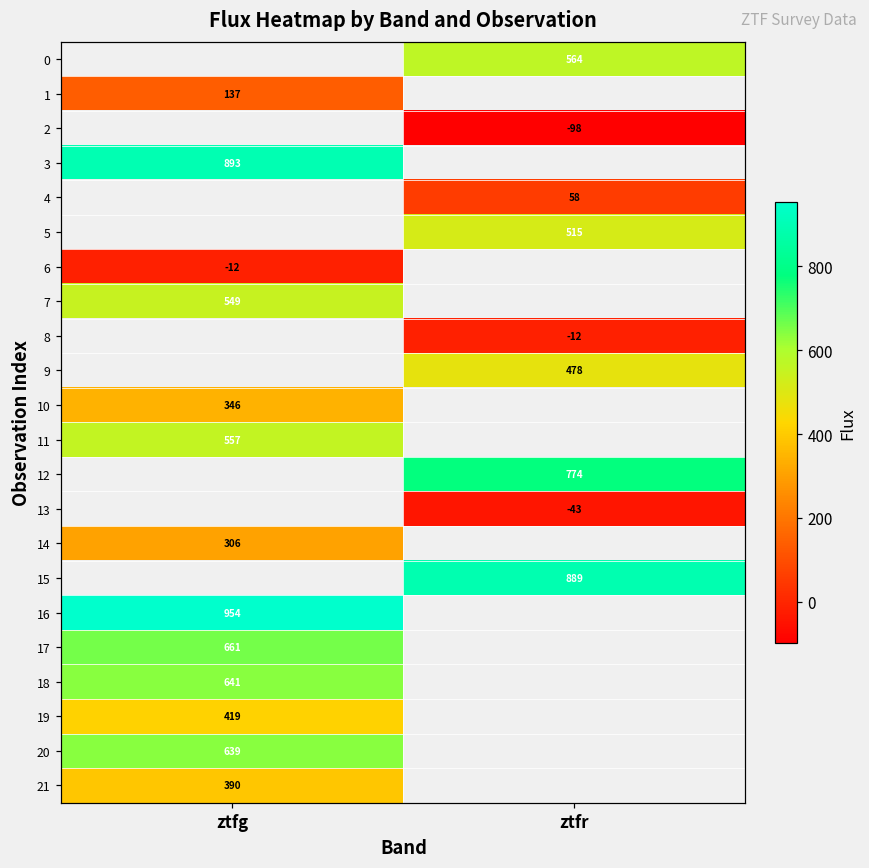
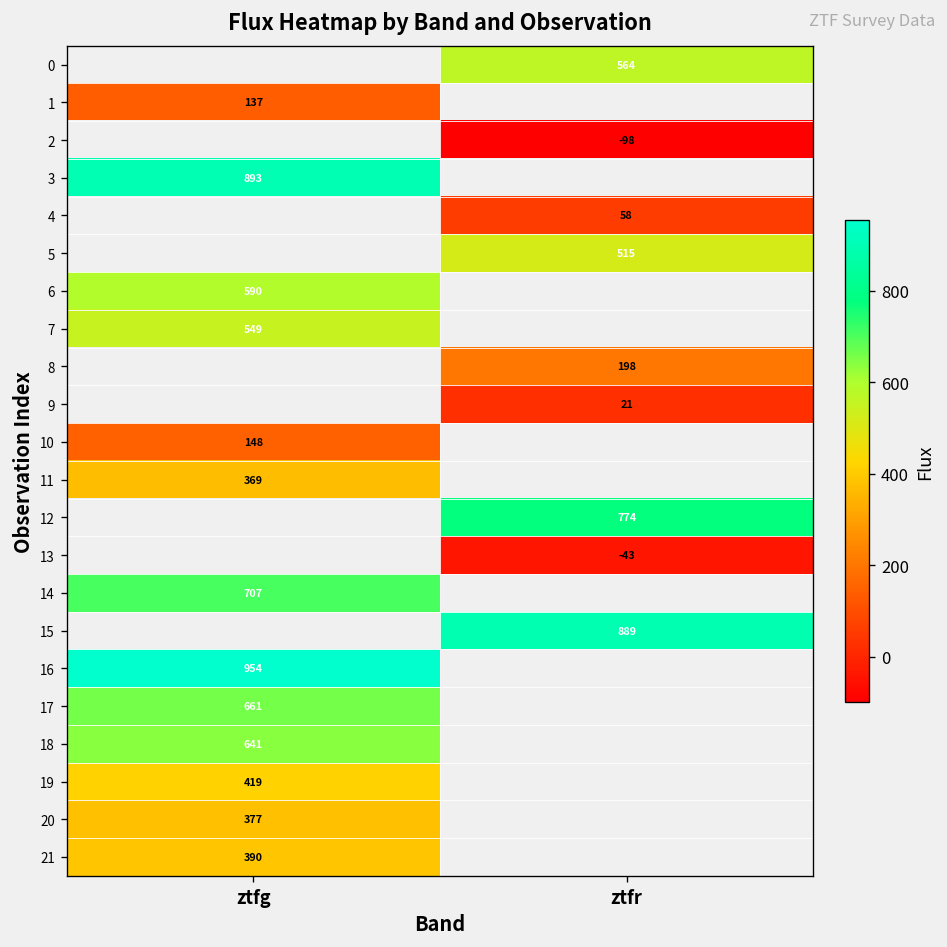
  {
    "0": {
      "ztfr": 564
    },
    "1": {
      "ztfg": 137
    },
    "2": {
      "ztfr": -98
    },
    "3": {
      "ztfg": 893
    },
    "4": {
      "ztfr": 58
    },
    "5": {
      "ztfr": 515
    },
    "6": {
-     "ztfg": -12
+     "ztfg": 590
    },
    "7": {
      "ztfg": 549
    },
    "8": {
-     "ztfr": -12
+     "ztfr": 198
    },
    "9": {
-     "ztfr": 478
+     "ztfr": 21
    },
    "10": {
-     "ztfg": 346
+     "ztfg": 148
    },
    "11": {
-     "ztfg": 557
+     "ztfg": 369
    },
    "12": {
      "ztfr": 774
    },
    "13": {
      "ztfr": -43
    },
    "14": {
-     "ztfg": 306
+     "ztfg": 707
    },
    "15": {
      "ztfr": 889
    },
    "16": {
      "ztfg": 954
    },
    "17": {
      "ztfg": 661
    },
    "18": {
      "ztfg": 641
    },
    "19": {
      "ztfg": 419
    },
    "20": {
-     "ztfg": 639
+     "ztfg": 377
    },
    "21": {
      "ztfg": 390
    }
  }
